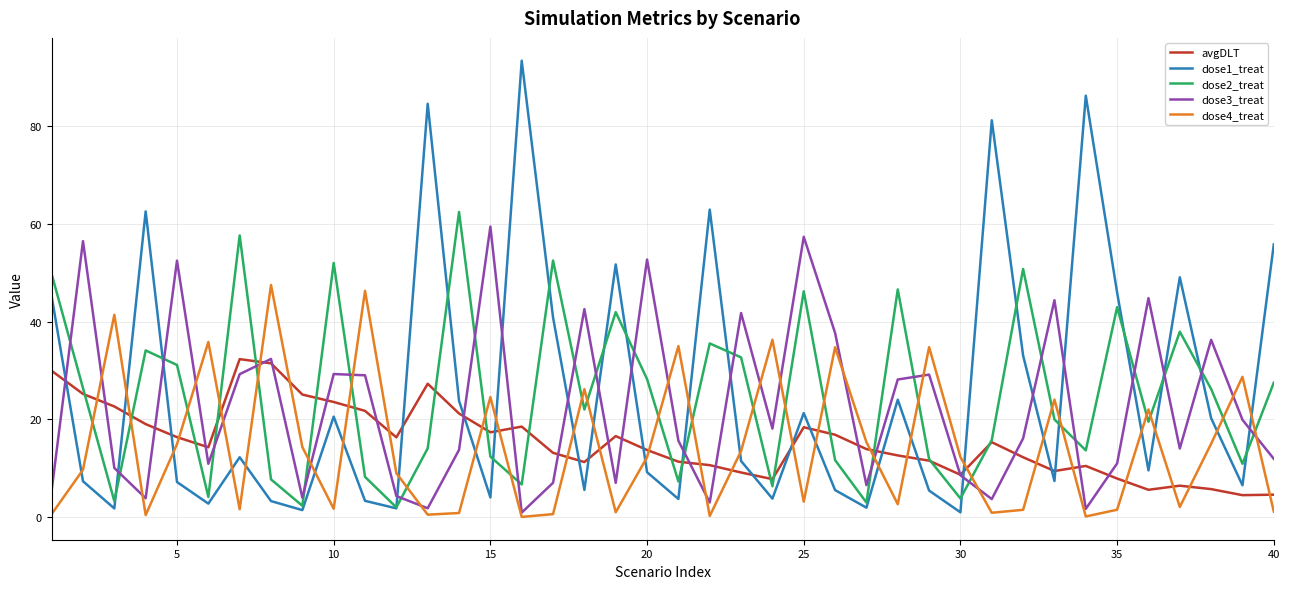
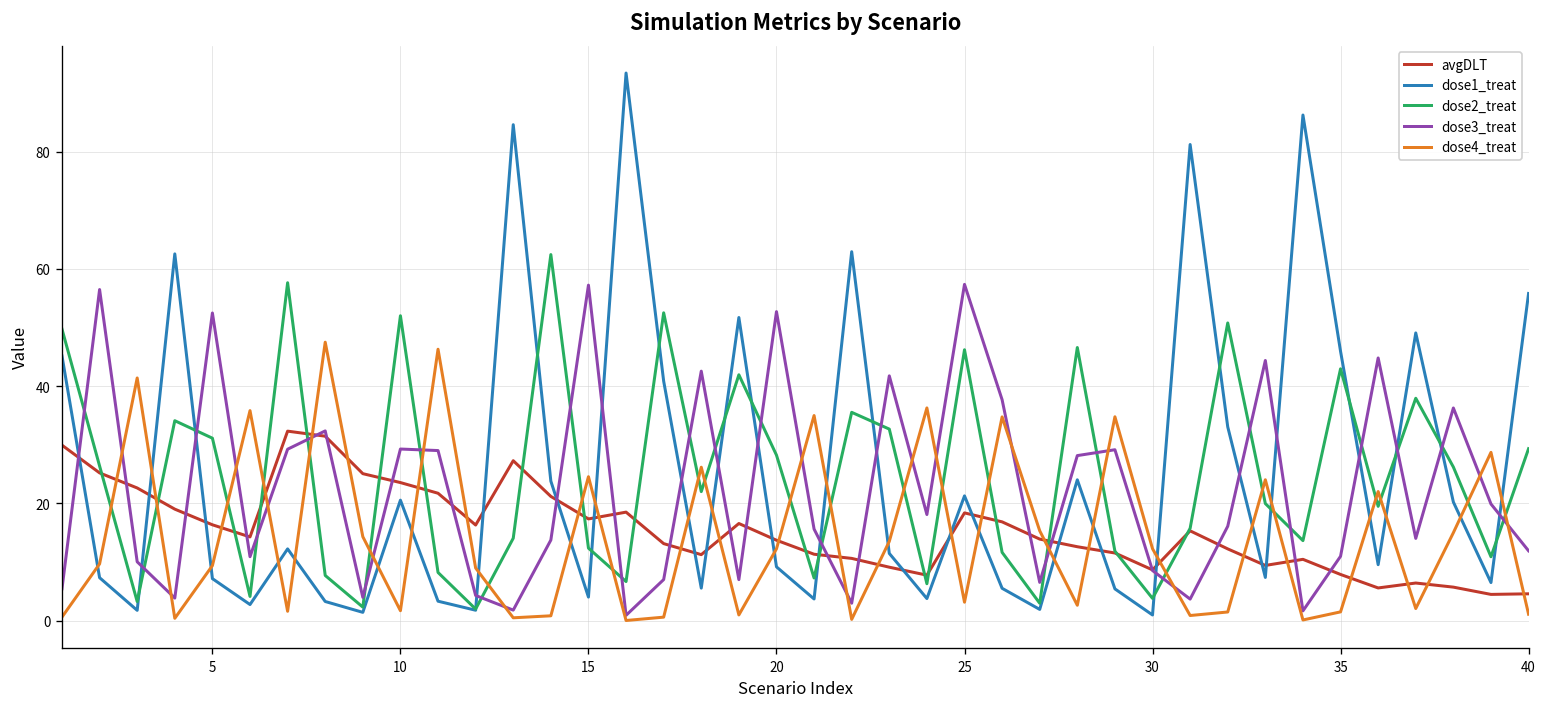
  {
    "avgDLT": {
      "5": 16,
      "10": 24,
      "15": 17,
      "20": 14,
      "25": 18,
      "35": 8,
      "40": 5
    },
    "dose1_treat": {
      "5": 7,
      "10": 21,
      "15": 4,
      "20": 9,
      "25": 21,
      "30": 1,
      "35": 46,
      "40": 56
    },
    "dose2_treat": {
      "5": 31,
      "10": 52,
      "15": 12,
      "20": 28,
      "25": 46,
      "30": 4,
      "35": 43,
-     "40": 28
+     "40": 29
    },
    "dose3_treat": {
      "5": 52,
      "10": 29,
-     "15": 59,
+     "15": 57,
      "20": 53,
      "25": 57,
      "35": 11,
      "40": 12
    },
    "dose4_treat": {
-     "5": 15,
+     "5": 9,
      "10": 2,
      "15": 25,
      "20": 12,
      "25": 3,
      "30": 12,
      "35": 2,
      "40": 1
    }
  }
